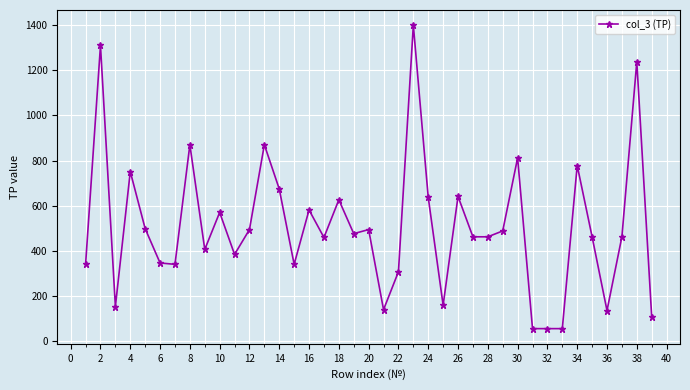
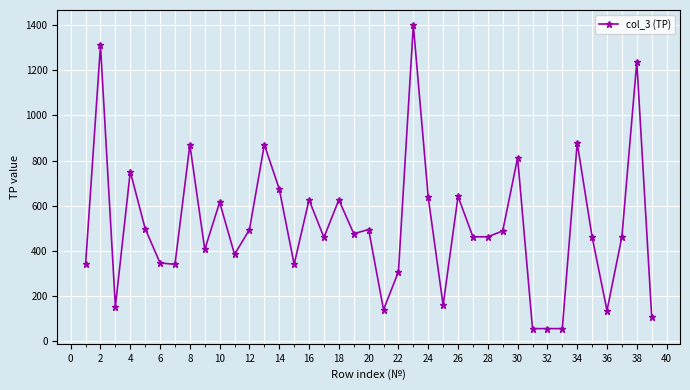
  {
    "2": 1310,
    "4": 750,
    "6": 350,
    "8": 870,
-   "10": 570,
+   "10": 620,
    "12": 490,
    "14": 670,
-   "16": 580,
+   "16": 630,
    "18": 630,
    "20": 490,
    "22": 310,
    "24": 640,
    "26": 640,
    "28": 460,
    "30": 810,
    "32": 60,
-   "34": 780,
+   "34": 880,
    "36": 140,
    "38": 1240
  }
